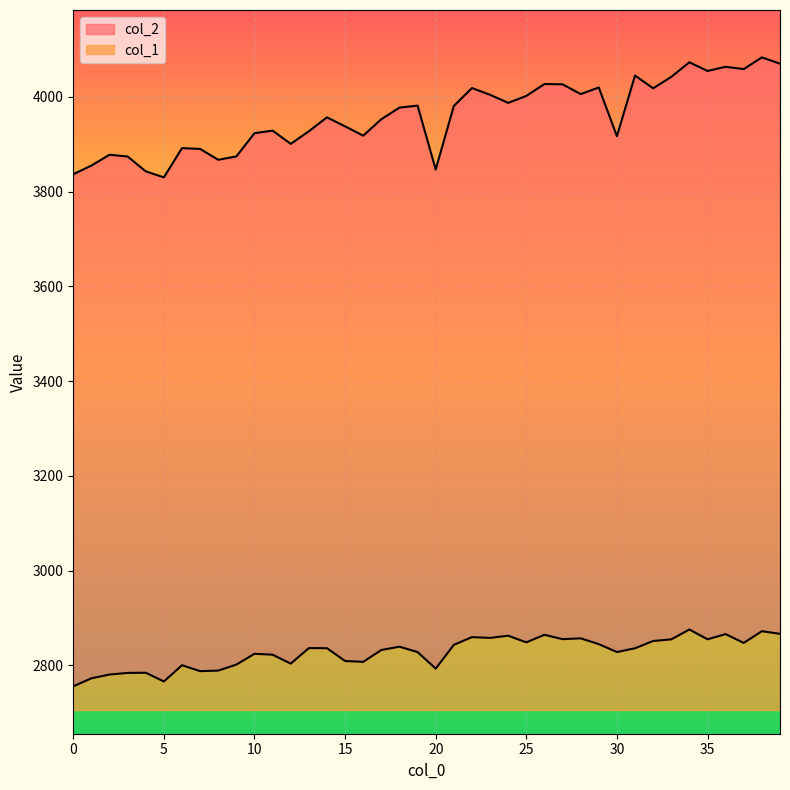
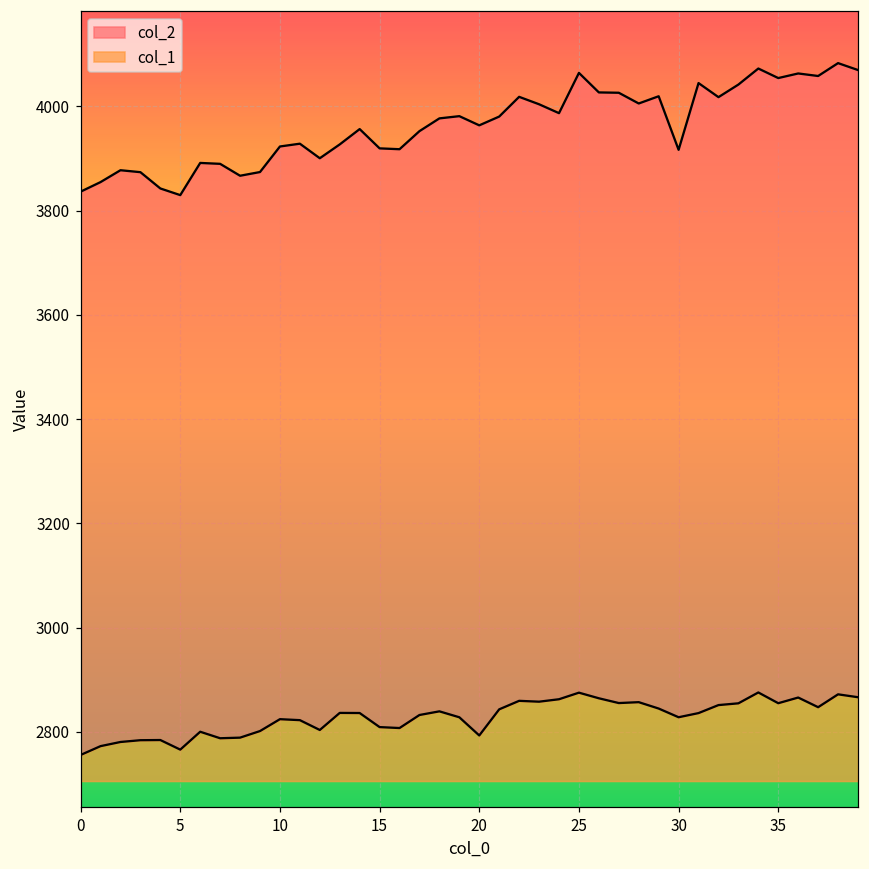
  {
    "col_2": {
      "0": 3840,
      "5": 3830,
      "10": 3920,
-     "15": 3940,
-     "20": 3850,
-     "25": 4000,
+     "15": 3920,
+     "20": 3960,
+     "25": 4060,
      "30": 3920,
      "35": 4050
    },
    "col_1": {
      "0": 2760,
      "5": 2770,
      "10": 2820,
      "15": 2810,
      "20": 2790,
-     "25": 2850,
+     "25": 2880,
      "30": 2830,
      "35": 2860
    }
  }
